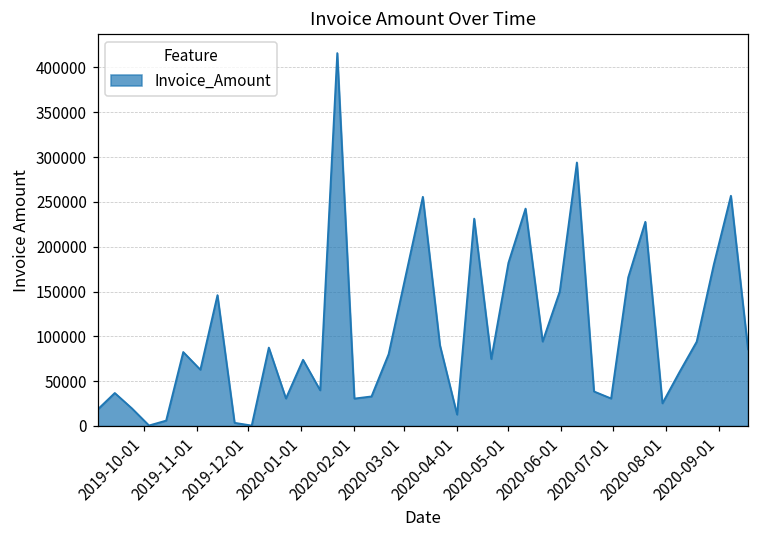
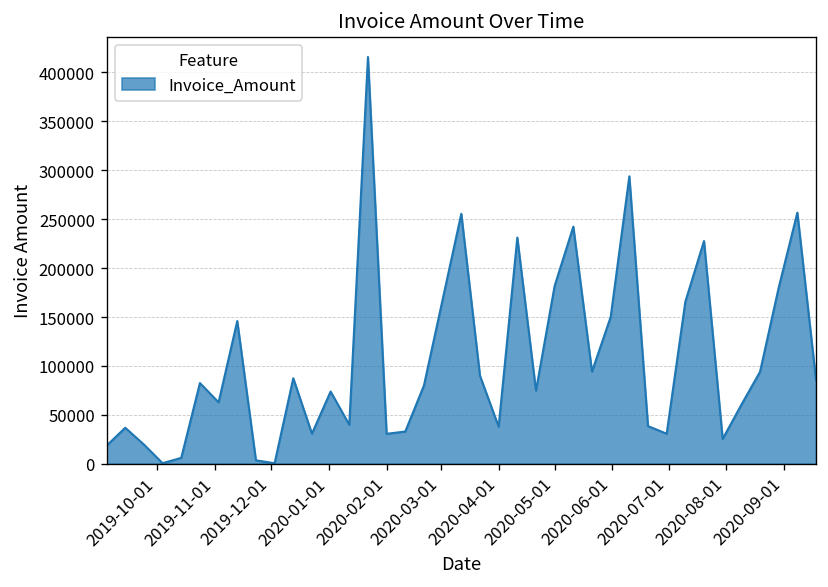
  {
    "2020-02-01": 30000,
-   "2020-04-01": 10000,
+   "2020-04-01": 40000,
    "2020-05-01": 180000
  }
